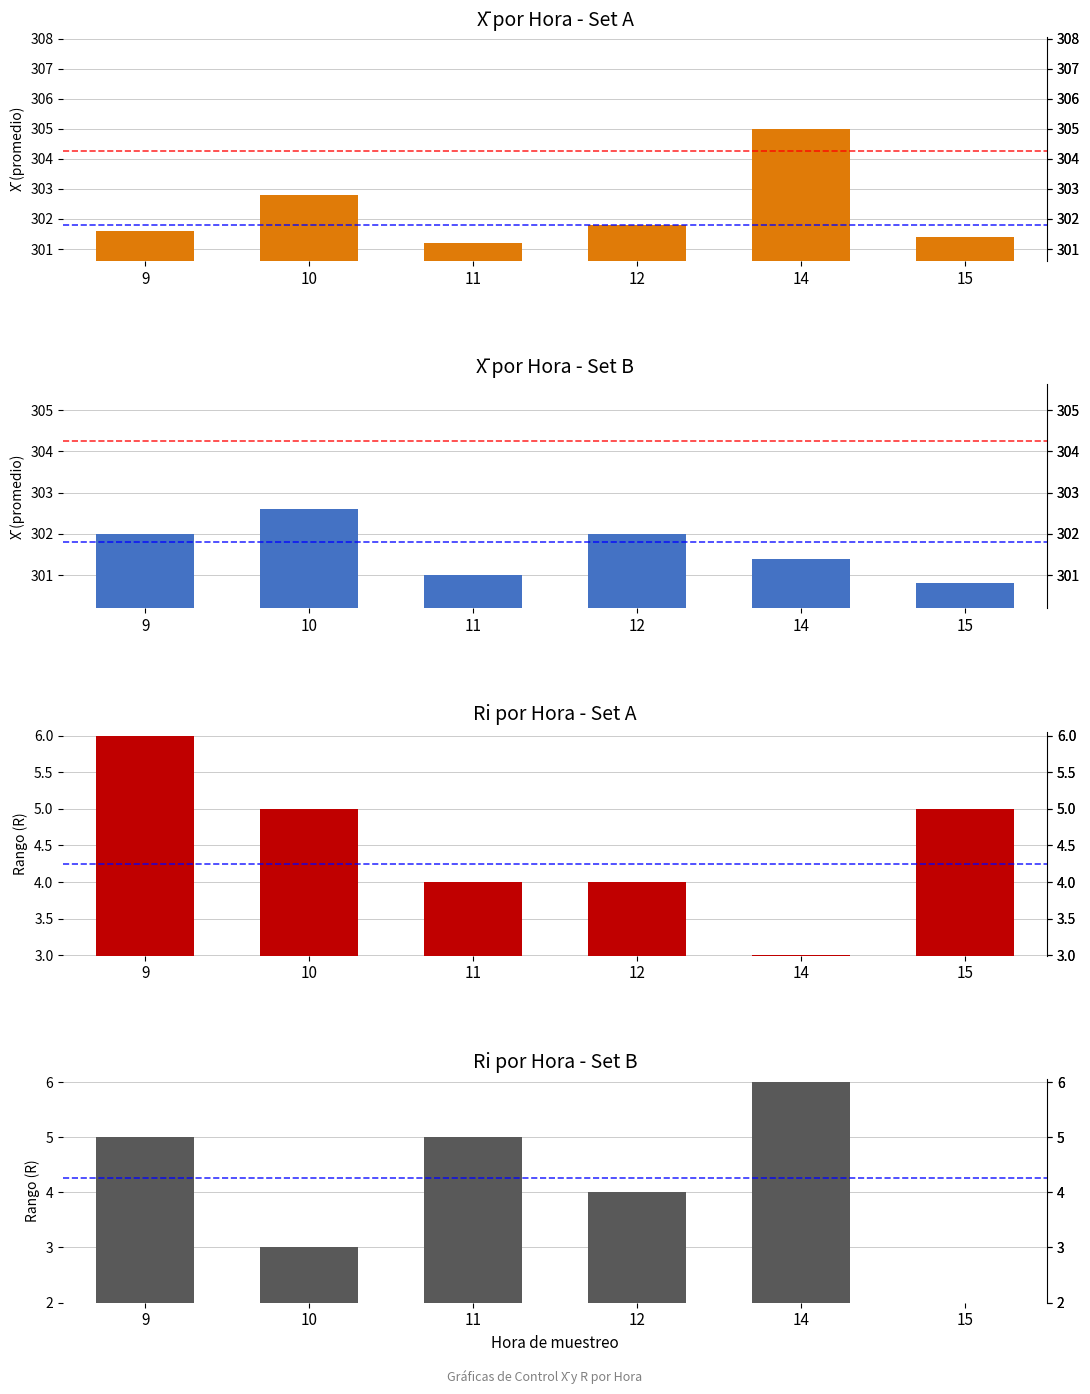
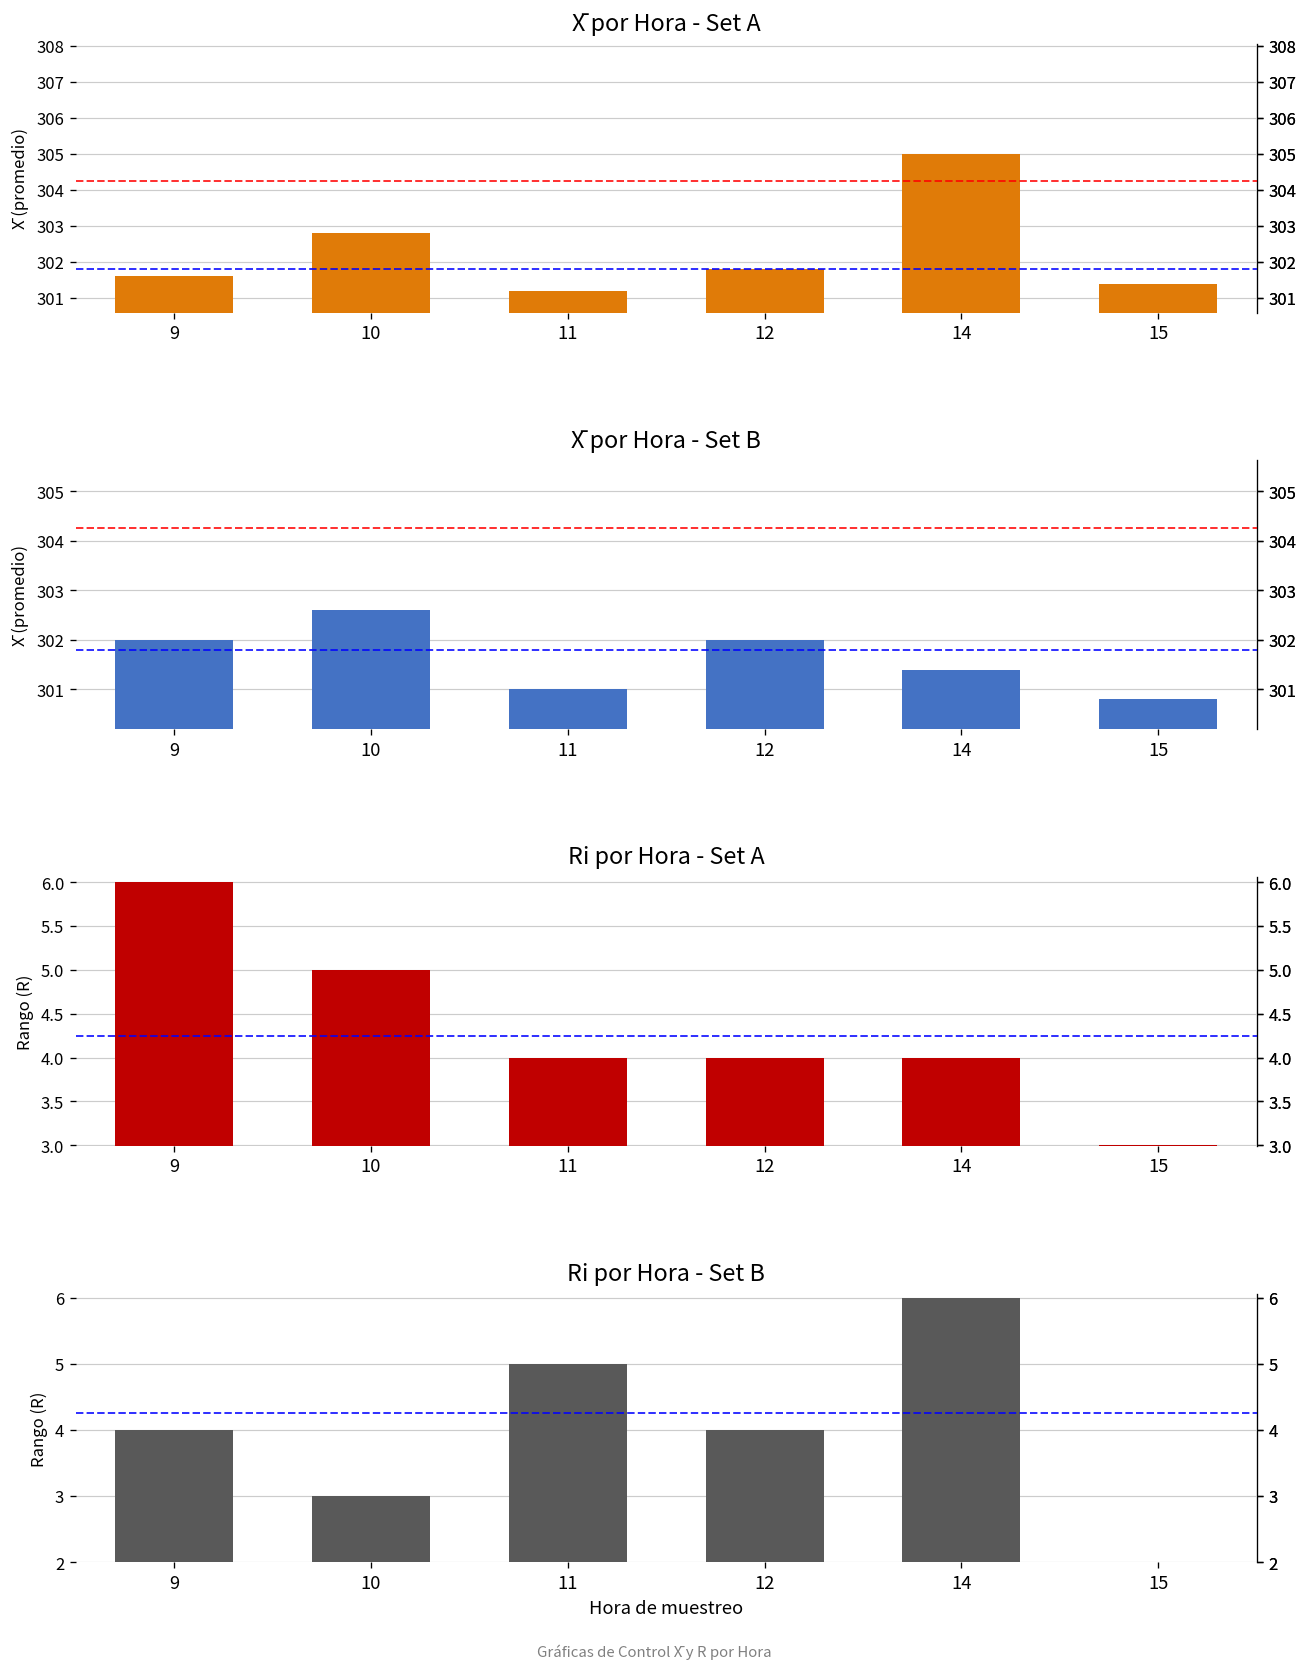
  {
    "X̄ por Hora - Set A": {
      "9": 301.6,
      "10": 302.8,
      "11": 301.2,
      "12": 301.8,
      "14": 305.0,
      "15": 301.4
    },
    "X̄ por Hora - Set B": {
      "9": 302.0,
      "10": 302.6,
      "11": 301.0,
      "12": 302.0,
      "14": 301.4,
      "15": 300.8
    },
    "Ri por Hora - Set A": {
      "9": 6,
      "10": 5,
      "11": 4,
      "12": 4,
-     "14": 3,
-     "15": 5
+     "14": 4,
+     "15": 3
    },
    "Ri por Hora - Set B": {
-     "9": 5,
+     "9": 4,
      "10": 3,
      "11": 5,
      "12": 4,
      "14": 6,
      "15": 2
    }
  }
